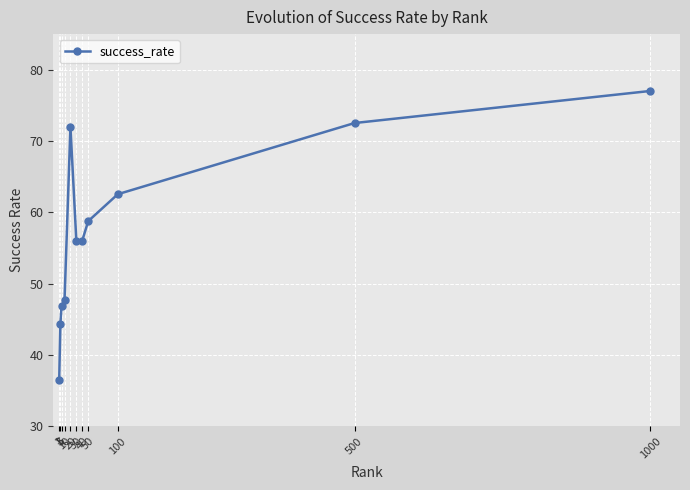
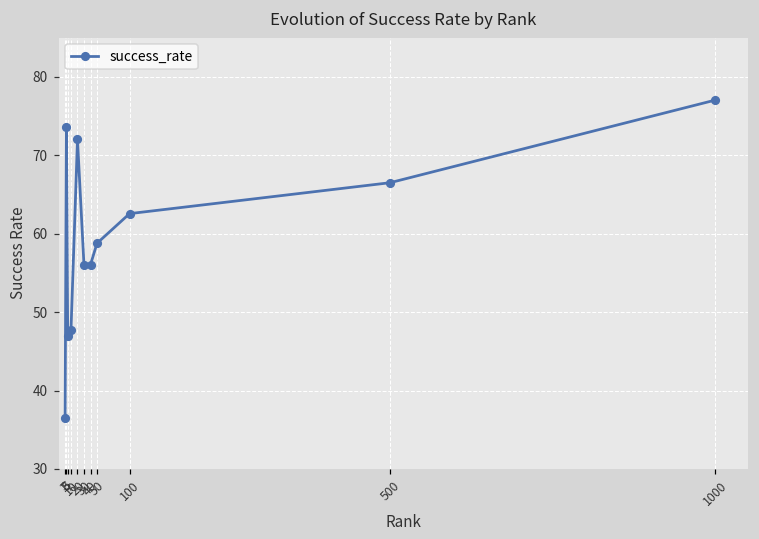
  {
    "1": 36,
-   "3": 44,
+   "3": 74,
    "5": 47,
    "10": 48,
    "20": 72,
    "30": 56,
    "40": 56,
    "50": 59,
    "100": 63,
-   "500": 73,
+   "500": 66,
    "1000": 77
  }
